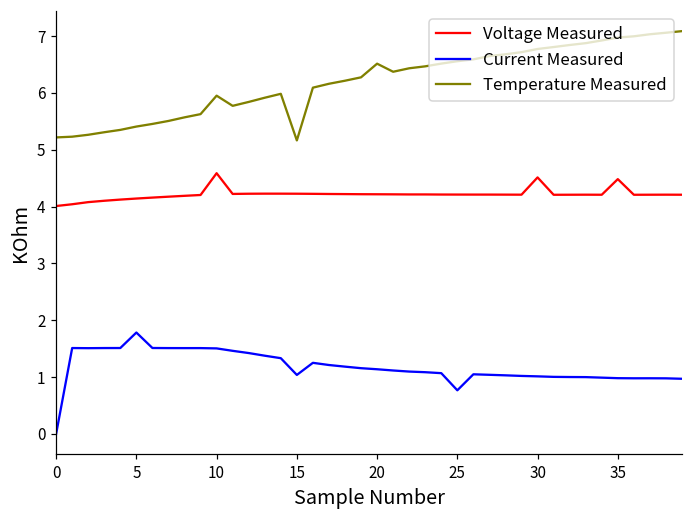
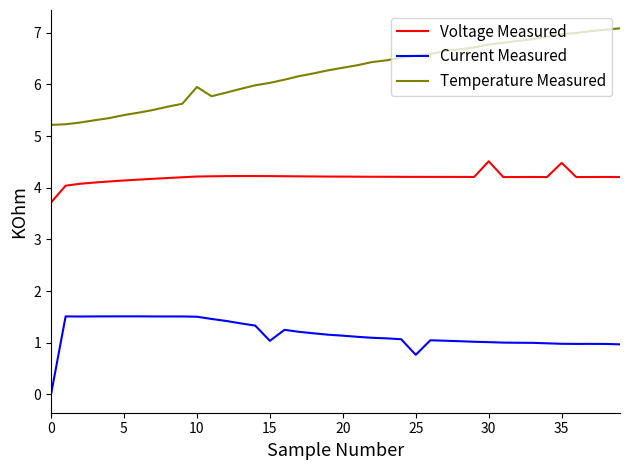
  {
    "Voltage Measured": {
-     "0": 4.0,
+     "0": 3.7,
      "5": 4.1,
-     "10": 4.6,
+     "10": 4.2,
      "15": 4.2,
      "20": 4.2,
      "25": 4.2,
      "30": 4.5,
      "35": 4.5
    },
    "Current Measured": {
      "0": 0.0,
-     "5": 1.8,
+     "5": 1.5,
      "10": 1.5,
      "15": 1.0,
      "20": 1.1,
      "25": 0.8,
      "30": 1.0,
      "35": 1.0
    },
    "Temperature Measured": {
      "0": 5.2,
      "5": 5.4,
      "10": 6.0,
-     "15": 5.2,
-     "20": 6.5
+     "15": 6.0,
+     "20": 6.3
    }
  }
